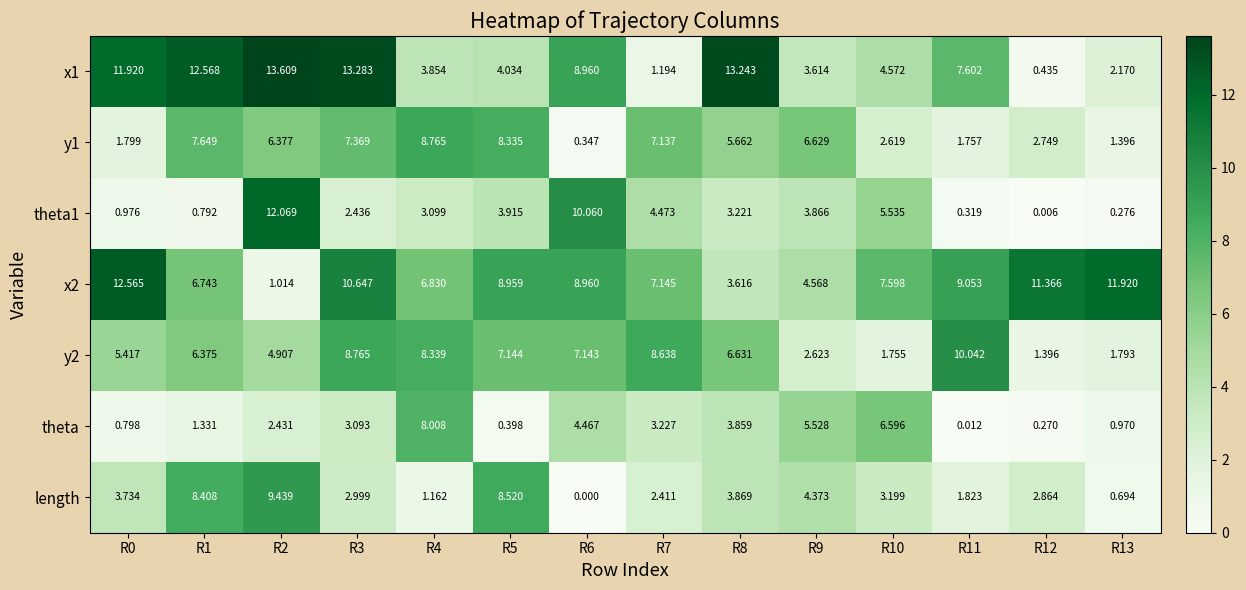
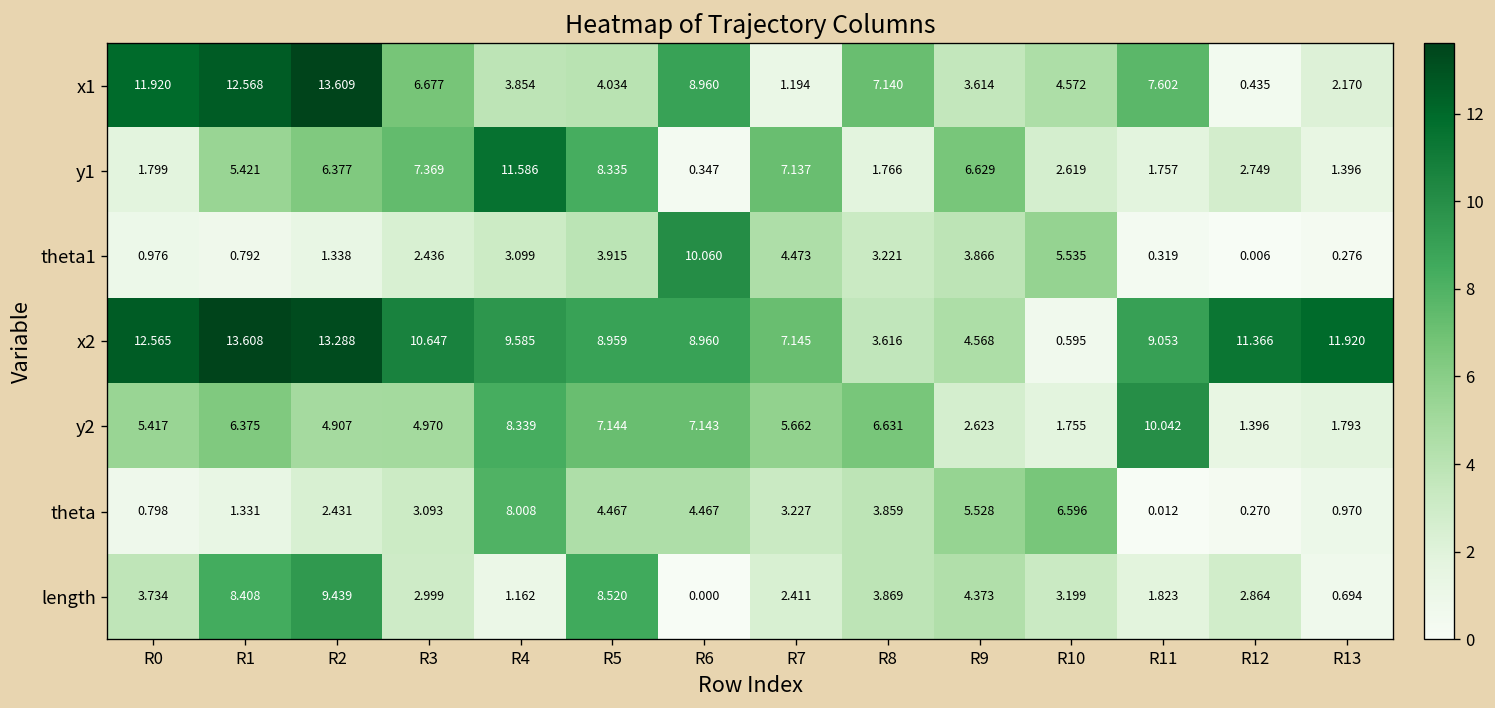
  {
    "x1": {
      "R0": 11.920,
      "R1": 12.568,
      "R2": 13.609,
-     "R3": 13.283,
+     "R3": 6.677,
      "R4": 3.854,
      "R5": 4.034,
      "R6": 8.960,
      "R7": 1.194,
-     "R8": 13.243,
+     "R8": 7.140,
      "R9": 3.614,
      "R10": 4.572,
      "R11": 7.602,
      "R12": 0.435,
      "R13": 2.170
    },
    "y1": {
      "R0": 1.799,
-     "R1": 7.649,
+     "R1": 5.421,
      "R2": 6.377,
      "R3": 7.369,
-     "R4": 8.765,
+     "R4": 11.586,
      "R5": 8.335,
      "R6": 0.347,
      "R7": 7.137,
-     "R8": 5.662,
+     "R8": 1.766,
      "R9": 6.629,
      "R10": 2.619,
      "R11": 1.757,
      "R12": 2.749,
      "R13": 1.396
    },
    "theta1": {
      "R0": 0.976,
      "R1": 0.792,
-     "R2": 12.069,
+     "R2": 1.338,
      "R3": 2.436,
      "R4": 3.099,
      "R5": 3.915,
      "R6": 10.060,
      "R7": 4.473,
      "R8": 3.221,
      "R9": 3.866,
      "R10": 5.535,
      "R11": 0.319,
      "R12": 0.006,
      "R13": 0.276
    },
    "x2": {
      "R0": 12.565,
-     "R1": 6.743,
-     "R2": 1.014,
+     "R1": 13.608,
+     "R2": 13.288,
      "R3": 10.647,
-     "R4": 6.830,
+     "R4": 9.585,
      "R5": 8.959,
      "R6": 8.960,
      "R7": 7.145,
      "R8": 3.616,
      "R9": 4.568,
-     "R10": 7.598,
+     "R10": 0.595,
      "R11": 9.053,
      "R12": 11.366,
      "R13": 11.920
    },
    "y2": {
      "R0": 5.417,
      "R1": 6.375,
      "R2": 4.907,
-     "R3": 8.765,
+     "R3": 4.970,
      "R4": 8.339,
      "R5": 7.144,
      "R6": 7.143,
-     "R7": 8.638,
+     "R7": 5.662,
      "R8": 6.631,
      "R9": 2.623,
      "R10": 1.755,
      "R11": 10.042,
      "R12": 1.396,
      "R13": 1.793
    },
    "theta": {
      "R0": 0.798,
      "R1": 1.331,
      "R2": 2.431,
      "R3": 3.093,
      "R4": 8.008,
-     "R5": 0.398,
+     "R5": 4.467,
      "R6": 4.467,
      "R7": 3.227,
      "R8": 3.859,
      "R9": 5.528,
      "R10": 6.596,
      "R11": 0.012,
      "R12": 0.270,
      "R13": 0.970
    },
    "length": {
      "R0": 3.734,
      "R1": 8.408,
      "R2": 9.439,
      "R3": 2.999,
      "R4": 1.162,
      "R5": 8.520,
      "R6": 0.000,
      "R7": 2.411,
      "R8": 3.869,
      "R9": 4.373,
      "R10": 3.199,
      "R11": 1.823,
      "R12": 2.864,
      "R13": 0.694
    }
  }
